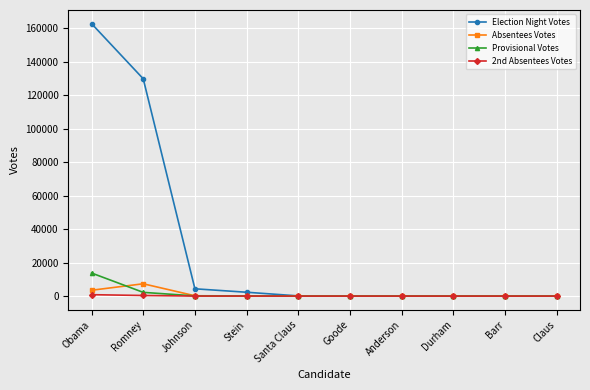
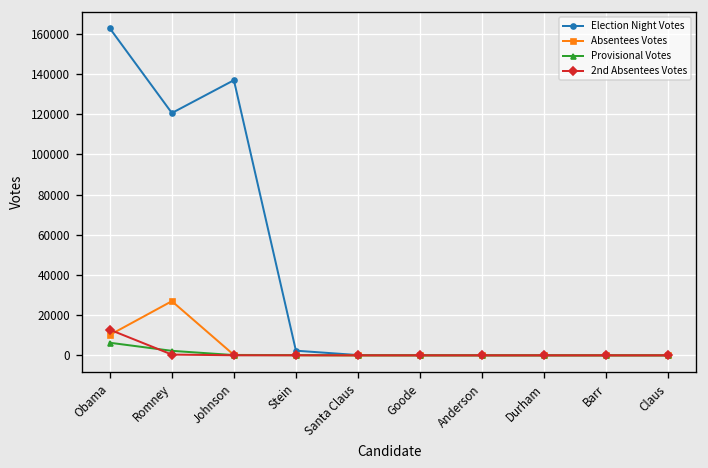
  {
    "Election Night Votes": {
      "Obama": 163000,
-     "Romney": 130000,
-     "Johnson": 4000,
+     "Romney": 121000,
+     "Johnson": 137000,
      "Stein": 2000
    },
    "Absentees Votes": {
-     "Obama": 4000,
-     "Romney": 7000
+     "Obama": 10000,
+     "Romney": 27000
    },
    "Provisional Votes": {
-     "Obama": 14000,
+     "Obama": 6000,
      "Romney": 2000
    },
    "2nd Absentees Votes": {
-     "Obama": 1000,
+     "Obama": 13000,
      "Romney": 0
    }
  }
